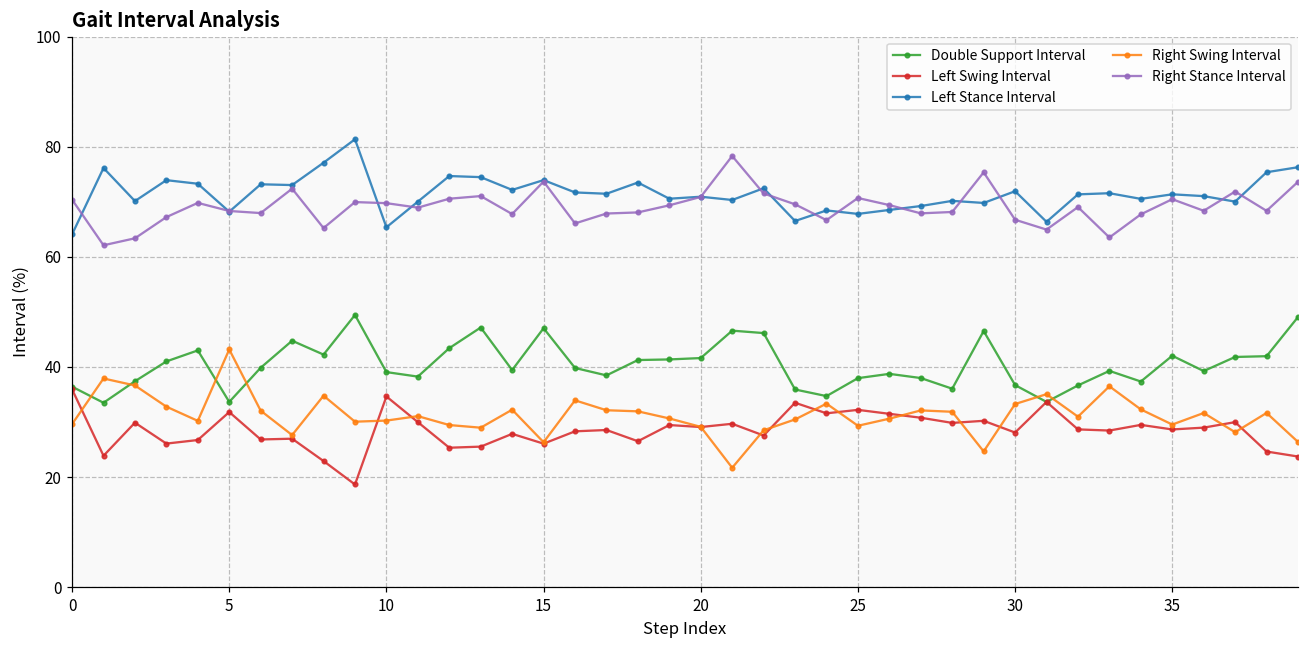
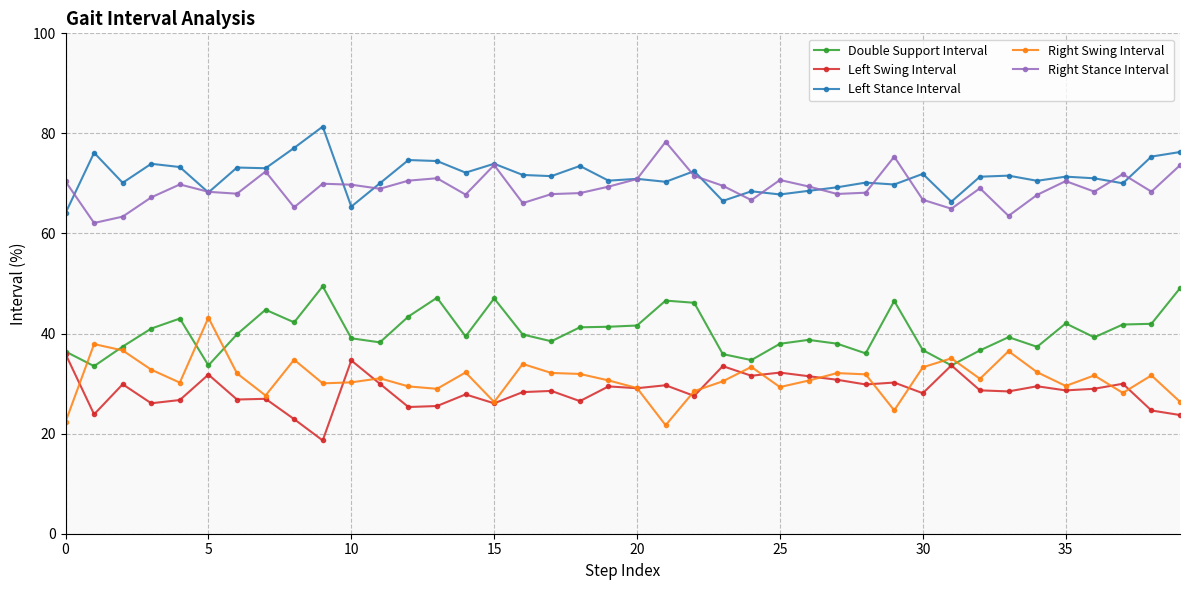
  {
    "Double Support Interval": {
      "5": 34,
      "10": 39,
      "15": 47,
      "20": 42,
      "25": 38,
      "30": 37,
      "35": 42
    },
    "Left Swing Interval": {
      "5": 32,
      "10": 35,
      "25": 32,
      "30": 28,
      "35": 29
    },
    "Left Stance Interval": {
      "0": 64,
      "10": 65,
      "25": 68,
      "30": 72,
      "35": 71
    },
    "Right Swing Interval": {
-     "0": 30,
+     "0": 22,
      "5": 43,
      "10": 30,
      "25": 29,
      "30": 33,
      "35": 30
    },
    "Right Stance Interval": {
      "0": 70,
      "10": 70,
      "25": 71,
      "30": 67,
      "35": 70
    }
  }
